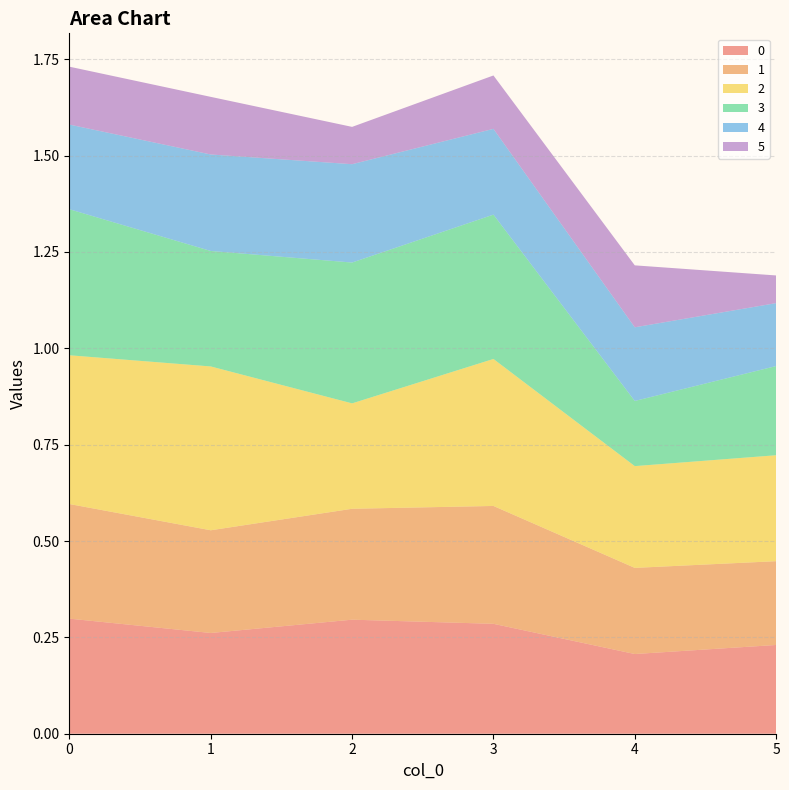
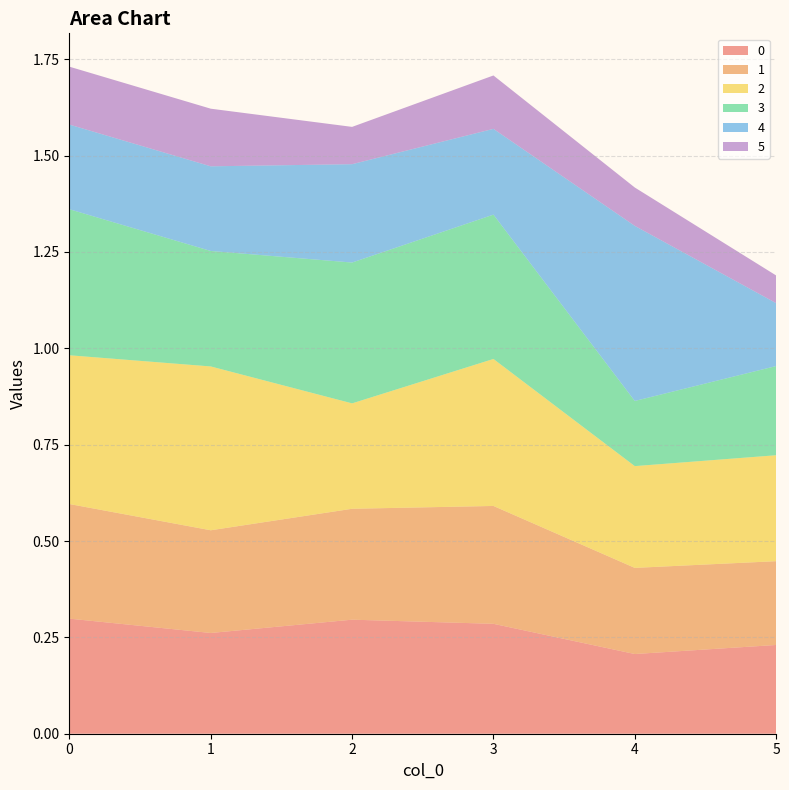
  {
    "2": {
      "0": 0.39,
      "1": 0.43,
      "2": 0.27,
      "3": 0.38,
      "4": 0.26,
      "5": 0.27
    },
    "3": {
      "0": 0.38,
      "1": 0.30,
      "2": 0.37,
      "3": 0.37,
      "4": 0.17,
      "5": 0.23
    },
    "4": {
      "0": 0.22,
-     "1": 0.25,
+     "1": 0.22,
      "2": 0.26,
      "3": 0.22,
-     "4": 0.19,
+     "4": 0.45,
      "5": 0.16
    },
    "5": {
      "0": 0.15,
      "1": 0.15,
      "2": 0.10,
      "3": 0.14,
-     "4": 0.16,
+     "4": 0.10,
      "5": 0.07
    }
  }
